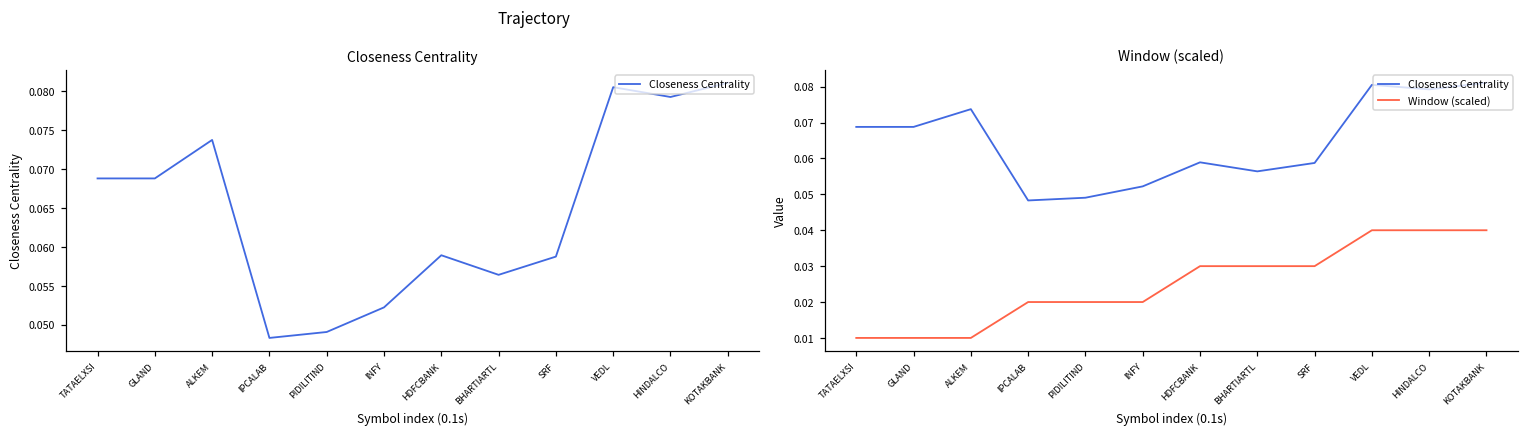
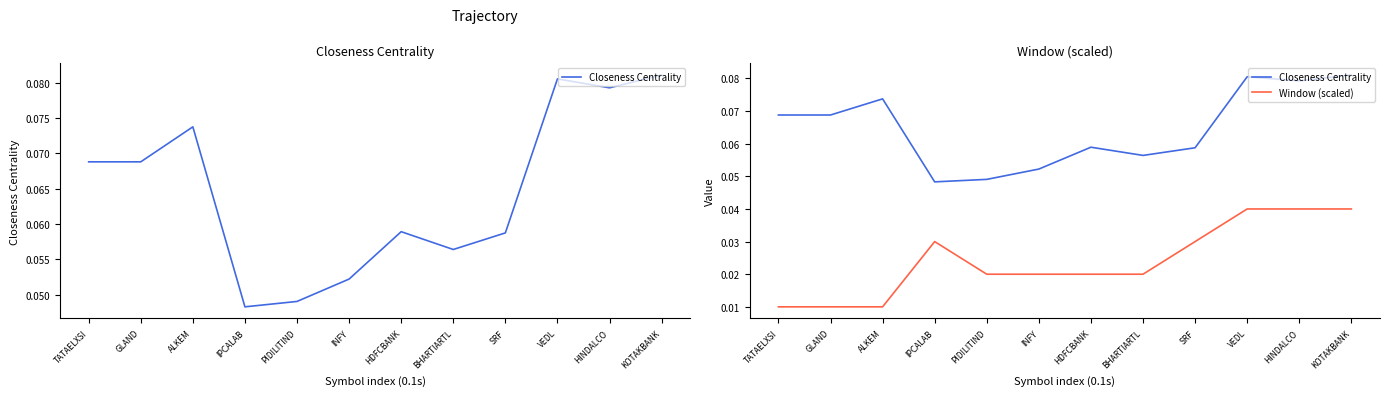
  {
    "Closeness Centrality": {
      "TATAELXSI": 0.069,
      "GLAND": 0.069,
      "ALKEM": 0.074,
      "IPCALAB": 0.048,
      "PIDILITIND": 0.049,
      "INFY": 0.052,
      "HDFCBANK": 0.059,
      "BHARTIARTL": 0.056,
      "SRF": 0.059,
      "VEDL": 0.081,
      "HINDALCO": 0.079
    },
    "Window (scaled)": {
      "Closeness Centrality": {
        "TATAELXSI": 0.069,
        "GLAND": 0.069,
        "ALKEM": 0.074,
        "IPCALAB": 0.048,
        "PIDILITIND": 0.049,
        "INFY": 0.052,
        "HDFCBANK": 0.059,
        "BHARTIARTL": 0.056,
        "SRF": 0.059,
        "VEDL": 0.081
      },
      "Window (scaled)": {
        "TATAELXSI": 0.010,
        "GLAND": 0.010,
        "ALKEM": 0.010,
-       "IPCALAB": 0.020,
+       "IPCALAB": 0.030,
        "PIDILITIND": 0.020,
        "INFY": 0.020,
-       "HDFCBANK": 0.030,
-       "BHARTIARTL": 0.030,
+       "HDFCBANK": 0.020,
+       "BHARTIARTL": 0.020,
        "SRF": 0.030,
        "VEDL": 0.040,
        "HINDALCO": 0.040,
        "KOTAKBANK": 0.040
      }
    }
  }
